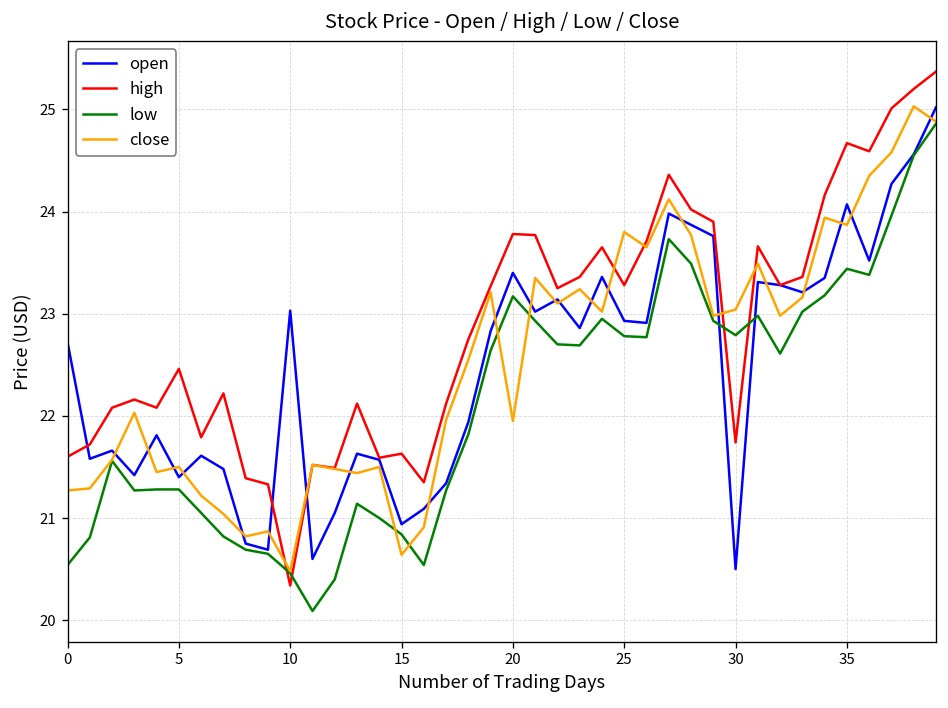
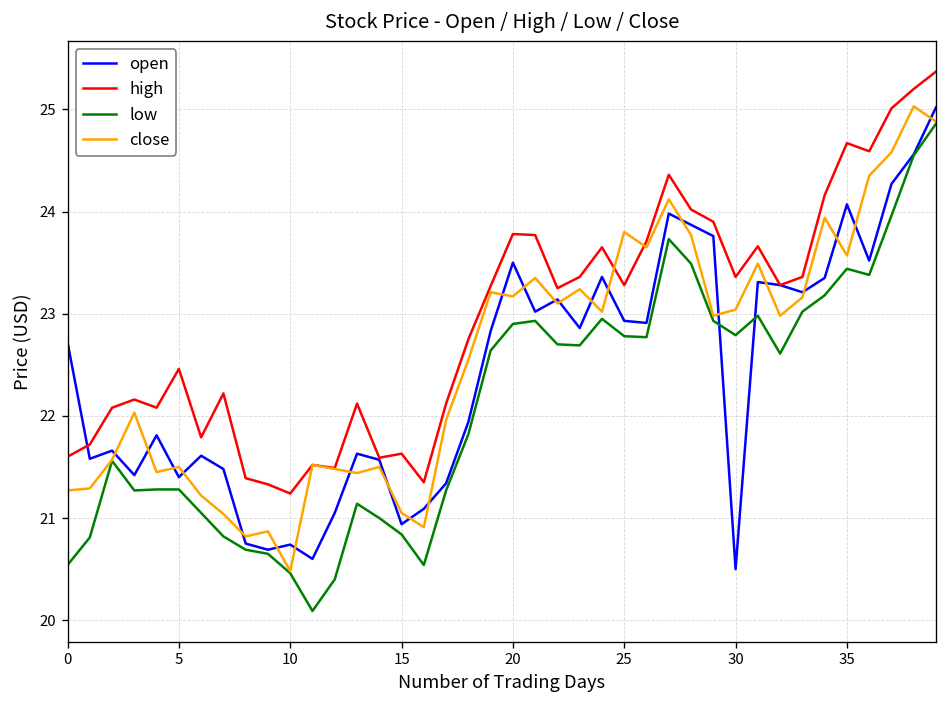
  {
    "open": {
      "0": 22.7,
      "5": 21.4,
-     "10": 23.0,
+     "10": 20.7,
      "15": 20.9,
-     "20": 23.4,
+     "20": 23.5,
      "25": 22.9,
      "30": 20.5,
      "35": 24.1
    },
    "high": {
      "0": 21.6,
      "5": 22.5,
-     "10": 20.3,
+     "10": 21.2,
      "15": 21.6,
      "20": 23.8,
      "25": 23.3,
-     "30": 21.7,
+     "30": 23.4,
      "35": 24.7
    },
    "low": {
      "0": 20.5,
      "5": 21.3,
      "15": 20.8,
-     "20": 23.2,
+     "20": 22.9,
      "25": 22.8,
      "30": 22.8,
      "35": 23.4
    },
    "close": {
      "0": 21.3,
      "5": 21.5,
-     "15": 20.6,
-     "20": 22.0,
+     "15": 21.1,
+     "20": 23.2,
      "25": 23.8,
      "30": 23.0,
-     "35": 23.9
+     "35": 23.6
    }
  }
